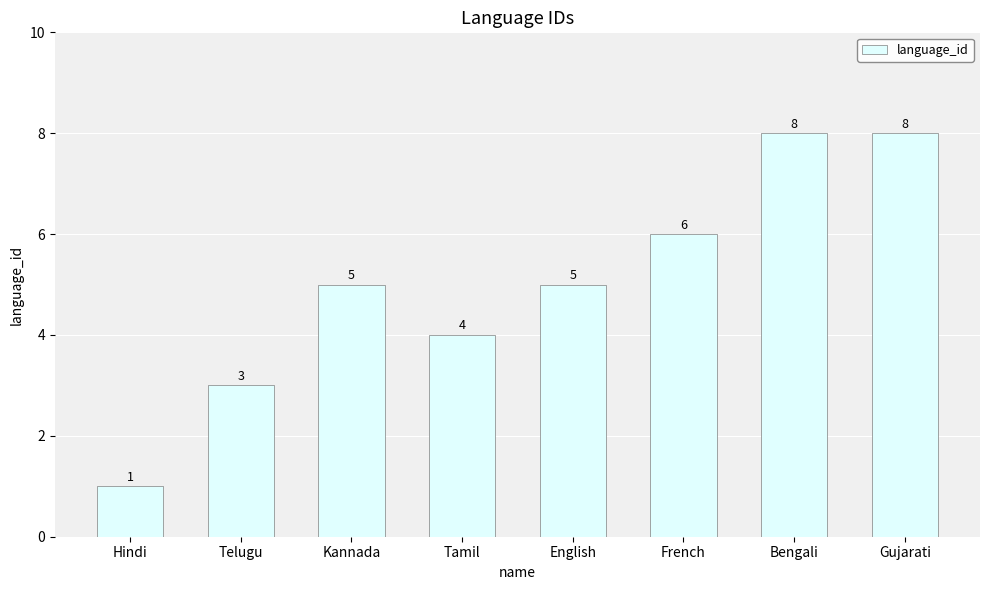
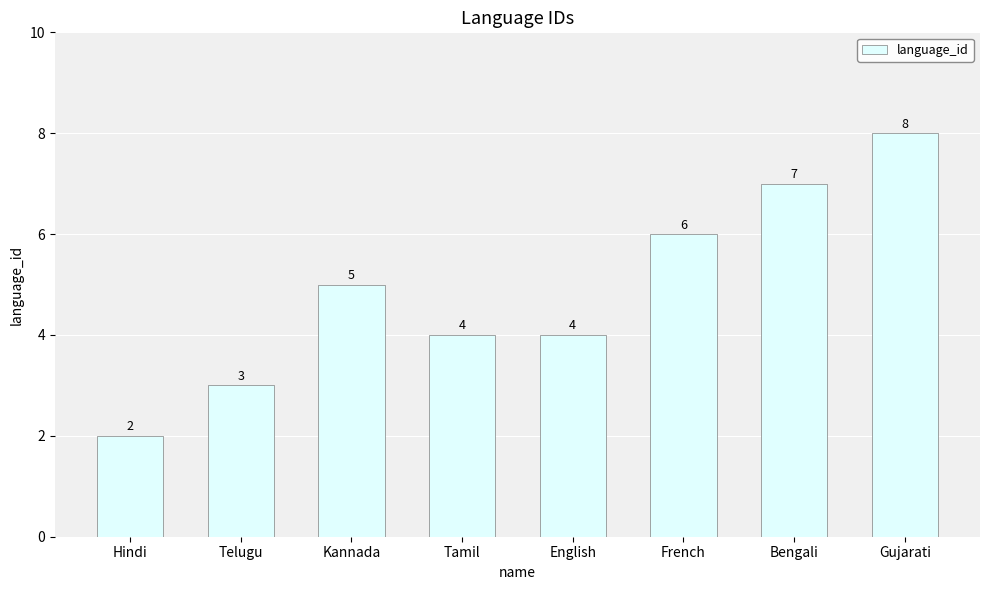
  {
-   "Hindi": 1,
+   "Hindi": 2,
    "Telugu": 3,
    "Kannada": 5,
    "Tamil": 4,
-   "English": 5,
+   "English": 4,
    "French": 6,
-   "Bengali": 8,
+   "Bengali": 7,
    "Gujarati": 8
  }
